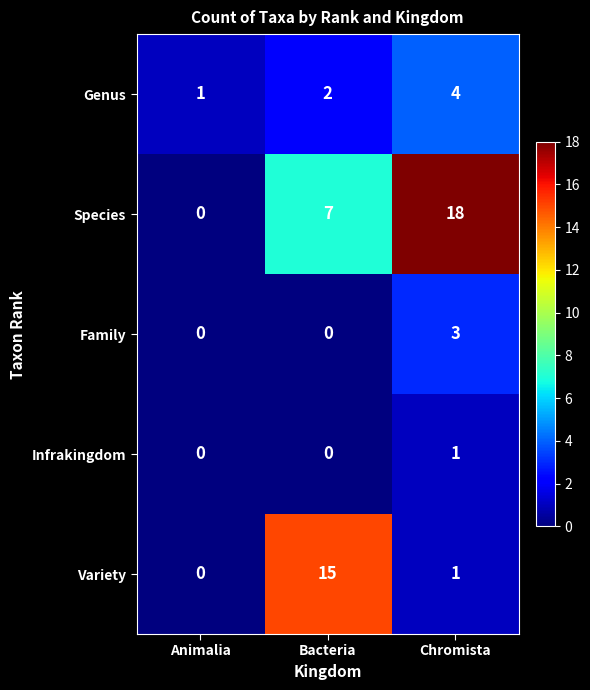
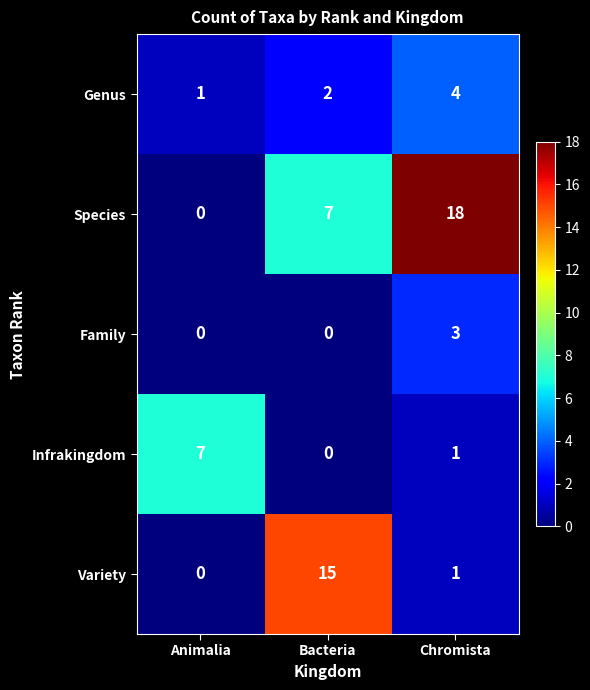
  {
    "Genus": {
      "Animalia": 1,
      "Bacteria": 2,
      "Chromista": 4
    },
    "Species": {
      "Animalia": 0,
      "Bacteria": 7,
      "Chromista": 18
    },
    "Family": {
      "Animalia": 0,
      "Bacteria": 0,
      "Chromista": 3
    },
    "Infrakingdom": {
-     "Animalia": 0,
+     "Animalia": 7,
      "Bacteria": 0,
      "Chromista": 1
    },
    "Variety": {
      "Animalia": 0,
      "Bacteria": 15,
      "Chromista": 1
    }
  }
